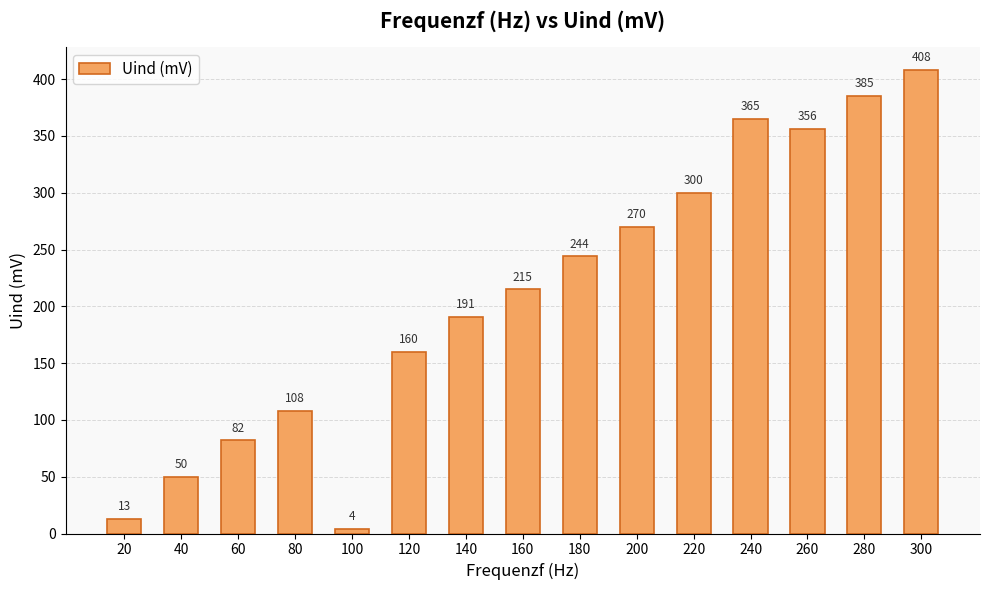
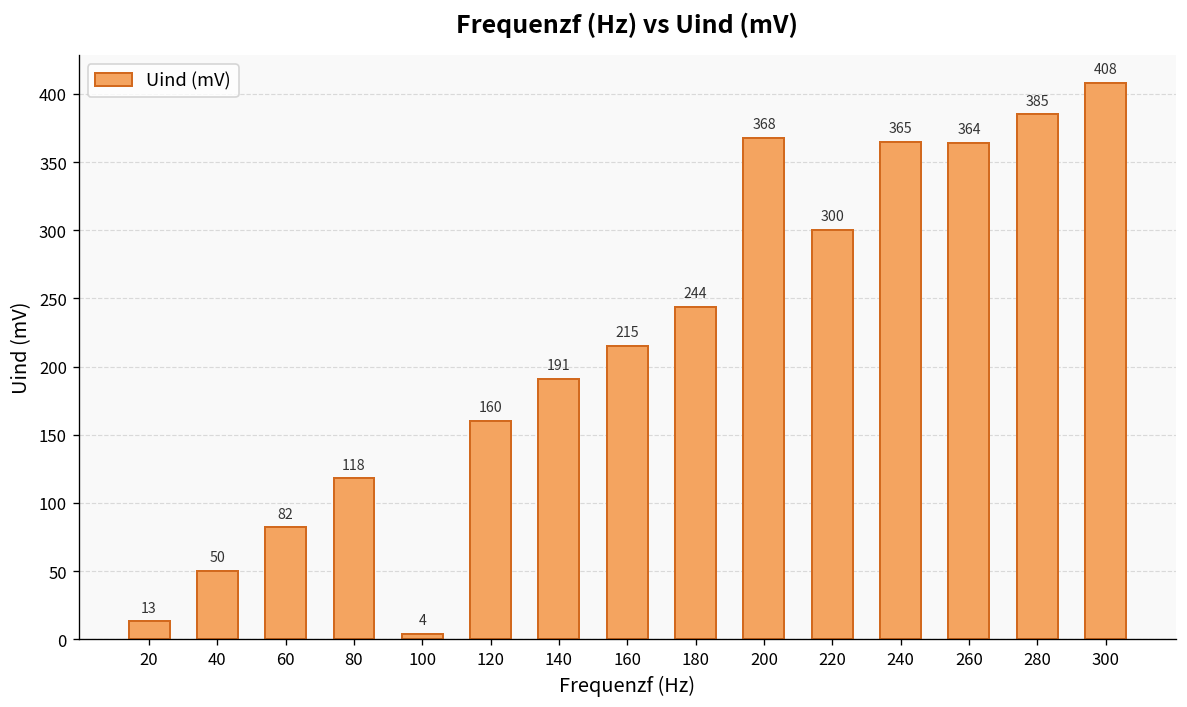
  {
    "20": 13,
    "40": 50,
    "60": 82,
-   "80": 108,
+   "80": 118,
    "100": 4,
    "120": 160,
    "140": 191,
    "160": 215,
    "180": 244,
-   "200": 270,
+   "200": 368,
    "220": 300,
    "240": 365,
-   "260": 356,
+   "260": 364,
    "280": 385,
    "300": 408
  }
